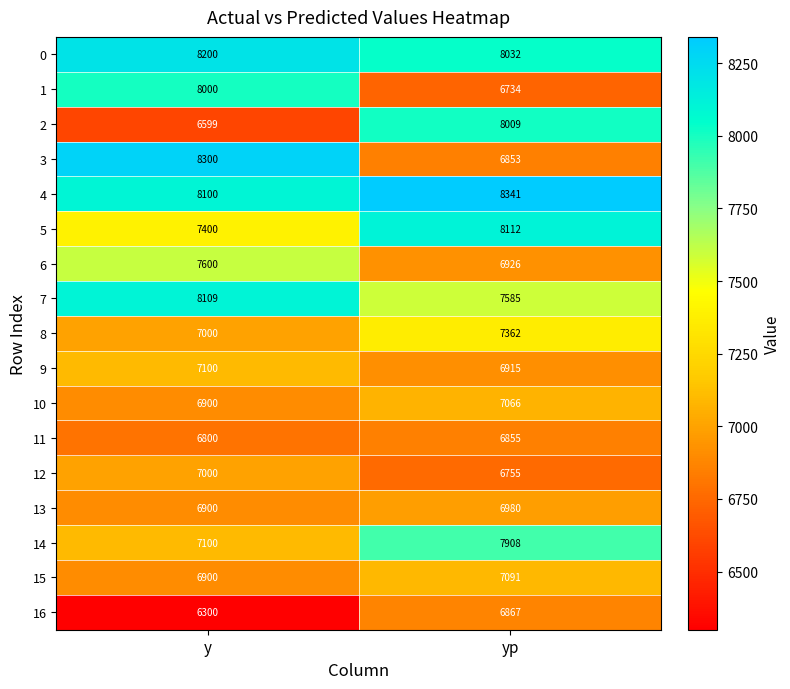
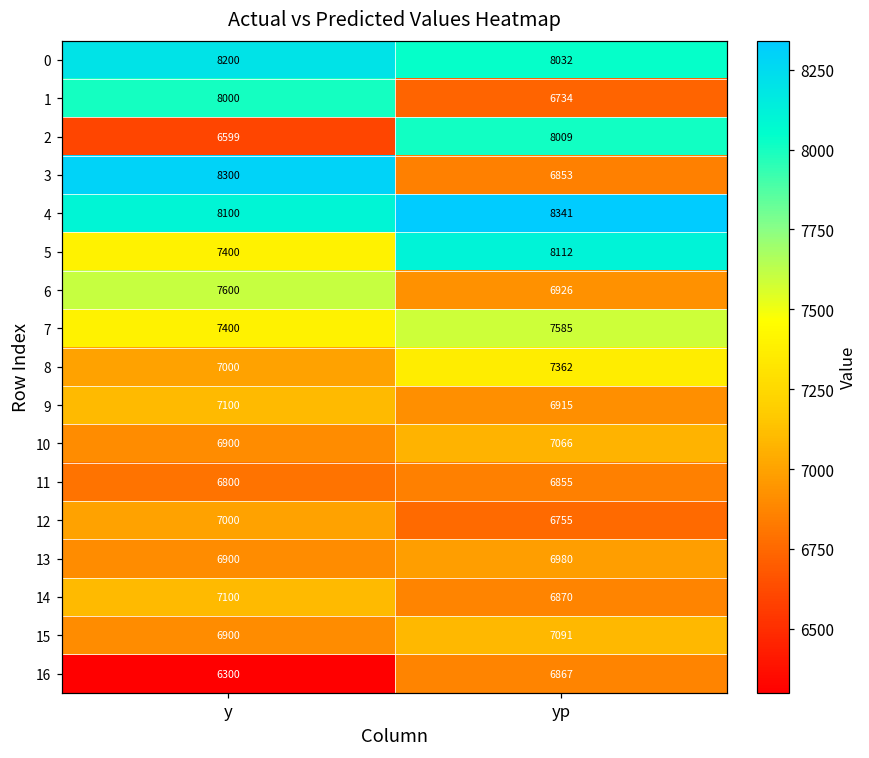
  {
    "0": {
      "y": 8200,
      "yp": 8032
    },
    "1": {
      "y": 8000,
      "yp": 6734
    },
    "2": {
      "y": 6599,
      "yp": 8009
    },
    "3": {
      "y": 8300,
      "yp": 6853
    },
    "4": {
      "y": 8100,
      "yp": 8341
    },
    "5": {
      "y": 7400,
      "yp": 8112
    },
    "6": {
      "y": 7600,
      "yp": 6926
    },
    "7": {
-     "y": 8109,
+     "y": 7400,
      "yp": 7585
    },
    "8": {
      "y": 7000,
      "yp": 7362
    },
    "9": {
      "y": 7100,
      "yp": 6915
    },
    "10": {
      "y": 6900,
      "yp": 7066
    },
    "11": {
      "y": 6800,
      "yp": 6855
    },
    "12": {
      "y": 7000,
      "yp": 6755
    },
    "13": {
      "y": 6900,
      "yp": 6980
    },
    "14": {
      "y": 7100,
-     "yp": 7908
+     "yp": 6870
    },
    "15": {
      "y": 6900,
      "yp": 7091
    },
    "16": {
      "y": 6300,
      "yp": 6867
    }
  }
